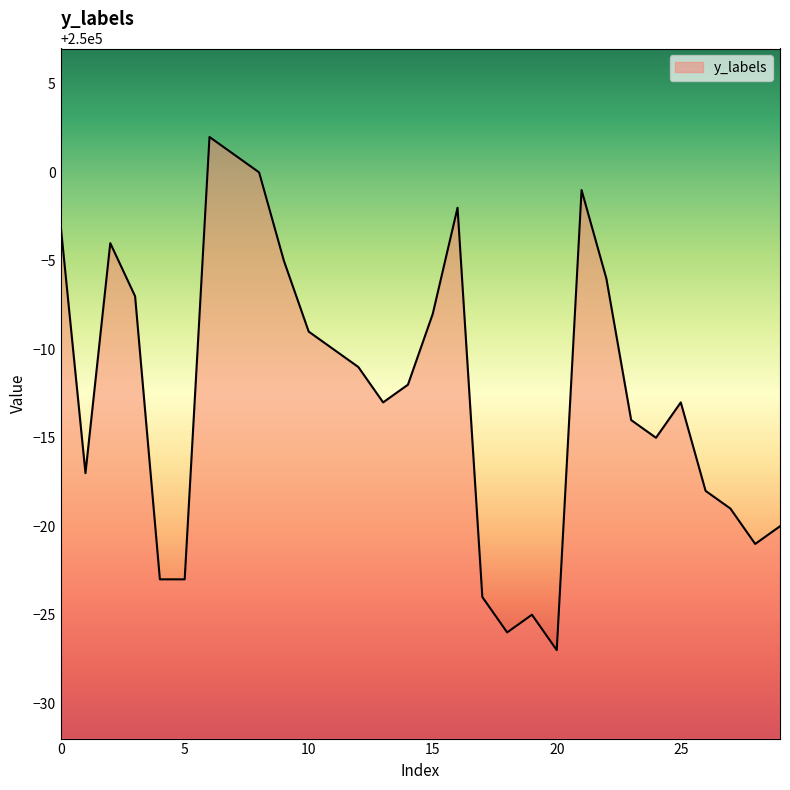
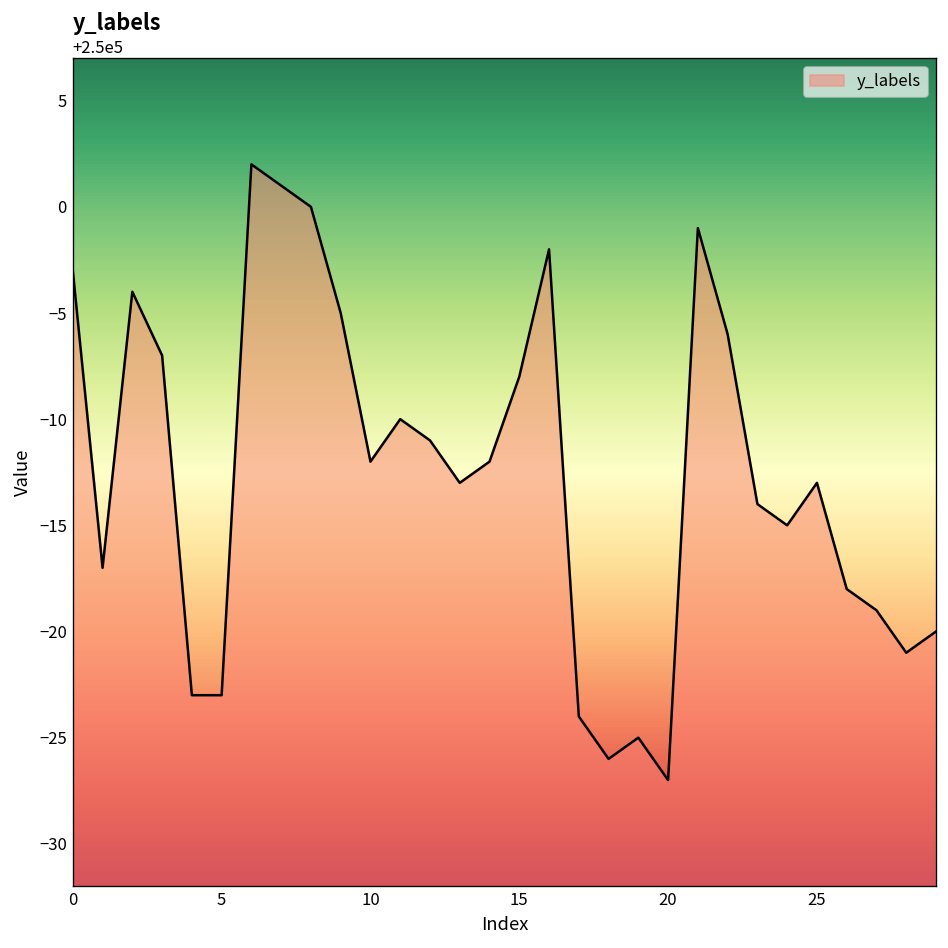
  {
    "0": 249997,
    "5": 249977,
-   "10": 249991,
+   "10": 249988,
    "15": 249992,
    "20": 249973,
    "25": 249987
  }
